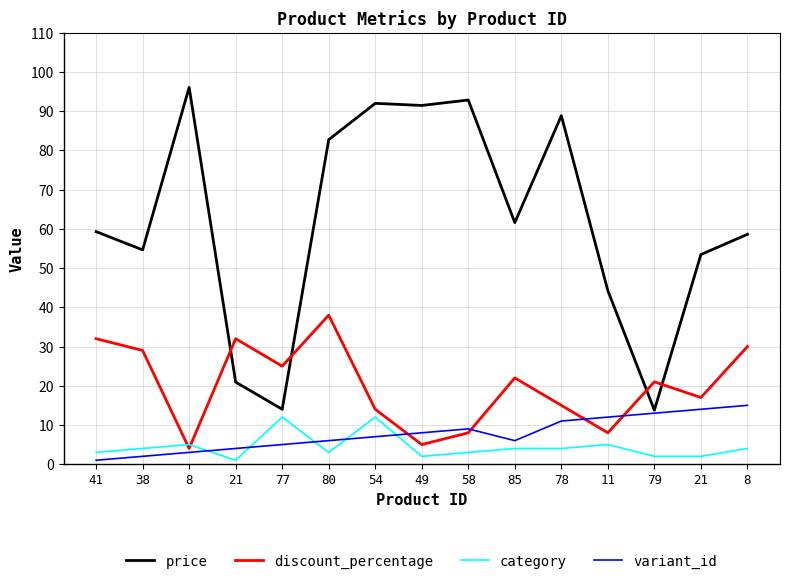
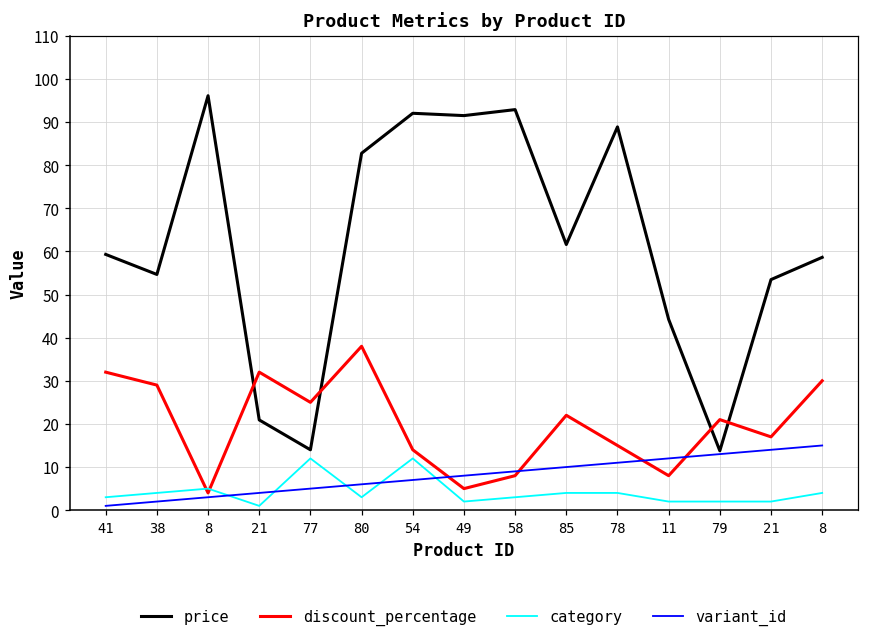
  {
    "price": {
      "41": 59,
      "38": 55,
      "77": 14,
      "80": 83,
      "54": 92,
      "49": 91,
      "58": 93,
      "85": 62,
      "78": 89,
      "11": 44,
      "79": 14
    },
    "discount_percentage": {
      "41": 32,
      "38": 29,
      "77": 25,
      "80": 38,
      "54": 14,
      "49": 5,
      "58": 8,
      "85": 22,
      "78": 15,
      "11": 8,
      "79": 21
    },
    "category": {
      "41": 3,
      "38": 4,
      "77": 12,
      "80": 3,
      "54": 12,
      "49": 2,
      "58": 3,
      "85": 4,
      "78": 4,
-     "11": 5,
+     "11": 2,
      "79": 2
    },
    "variant_id": {
      "41": 1,
      "38": 2,
      "77": 5,
      "80": 6,
      "54": 7,
      "49": 8,
      "58": 9,
-     "85": 6,
+     "85": 10,
      "78": 11,
      "11": 12,
      "79": 13
    }
  }
